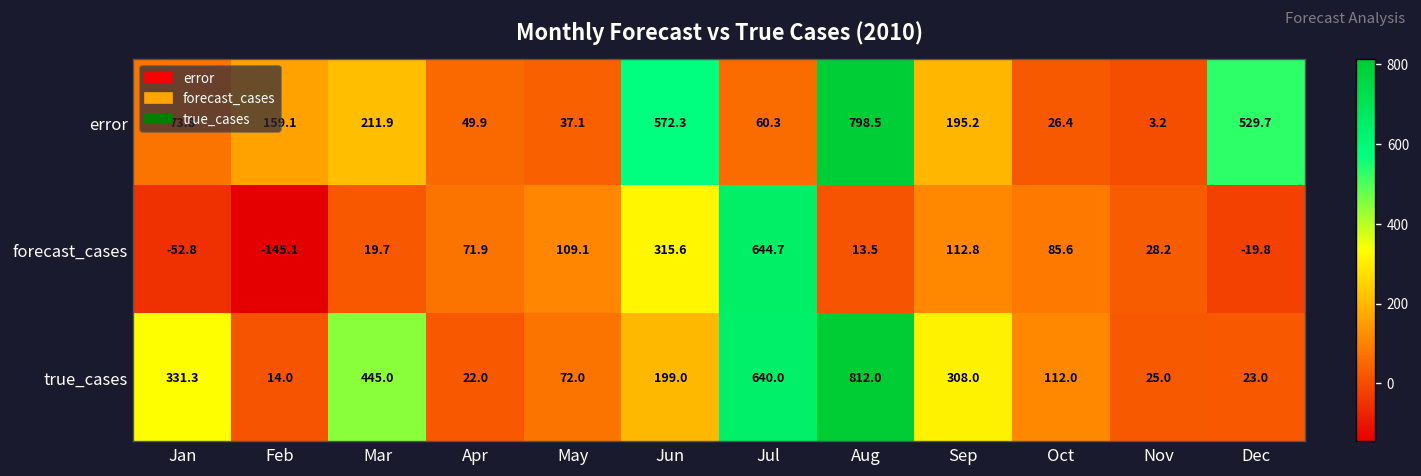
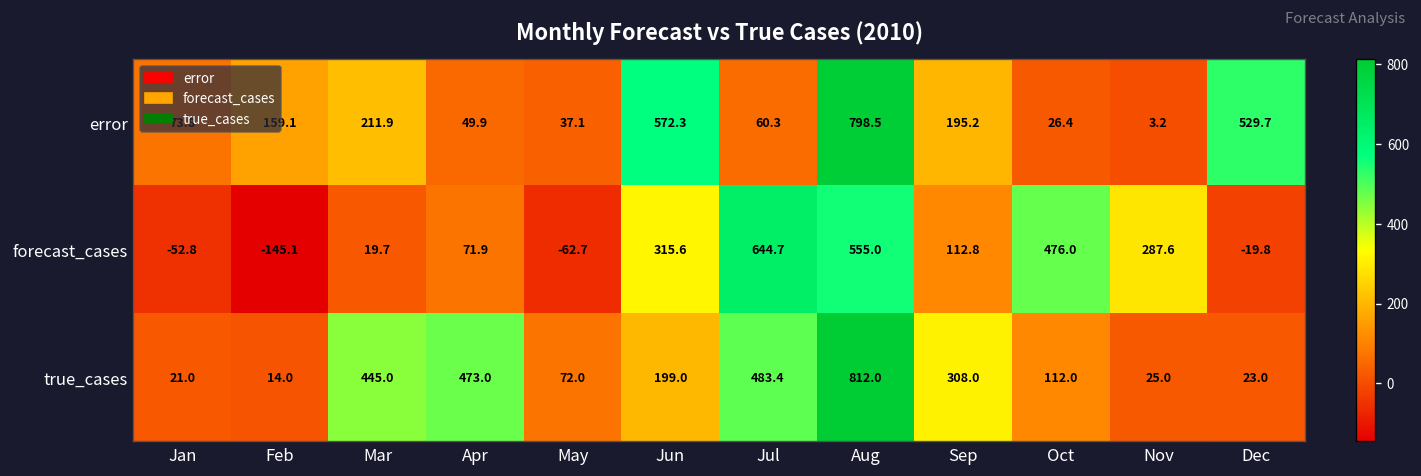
  {
    "error": {
      "Mar": 211.9,
      "Apr": 49.9,
      "May": 37.1,
      "Jun": 572.3,
      "Jul": 60.3,
      "Aug": 798.5,
      "Sep": 195.2,
      "Oct": 26.4,
      "Nov": 3.2,
      "Dec": 529.7
    },
    "forecast_cases": {
      "Jan": -52.8,
      "Feb": -145.1,
      "Mar": 19.7,
      "Apr": 71.9,
-     "May": 109.1,
+     "May": -62.7,
      "Jun": 315.6,
      "Jul": 644.7,
-     "Aug": 13.5,
+     "Aug": 555.0,
      "Sep": 112.8,
-     "Oct": 85.6,
-     "Nov": 28.2,
+     "Oct": 476.0,
+     "Nov": 287.6,
      "Dec": -19.8
    },
    "true_cases": {
-     "Jan": 331.3,
+     "Jan": 21.0,
      "Feb": 14.0,
      "Mar": 445.0,
-     "Apr": 22.0,
+     "Apr": 473.0,
      "May": 72.0,
      "Jun": 199.0,
-     "Jul": 640.0,
+     "Jul": 483.4,
      "Aug": 812.0,
      "Sep": 308.0,
      "Oct": 112.0,
      "Nov": 25.0,
      "Dec": 23.0
    }
  }
